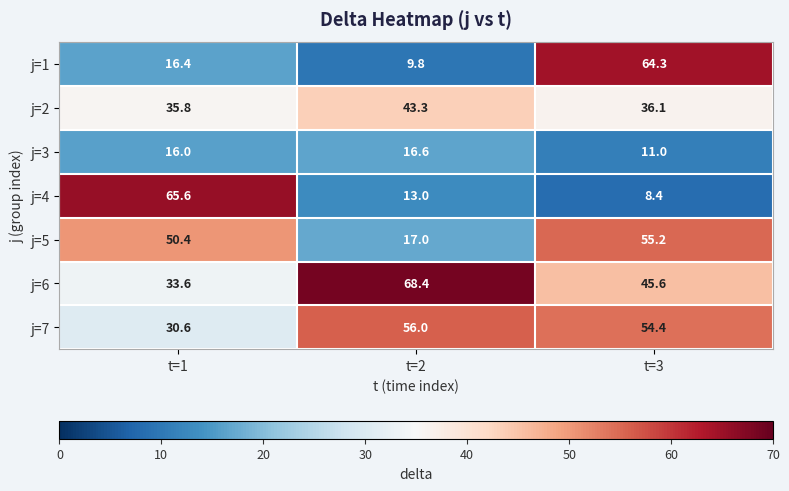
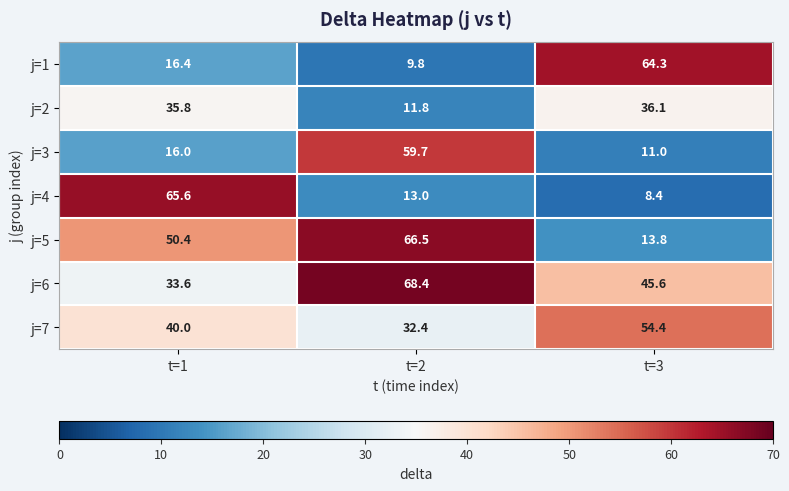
  {
    "j=1": {
      "t=1": 16.4,
      "t=2": 9.8,
      "t=3": 64.3
    },
    "j=2": {
      "t=1": 35.8,
-     "t=2": 43.3,
+     "t=2": 11.8,
      "t=3": 36.1
    },
    "j=3": {
      "t=1": 16.0,
-     "t=2": 16.6,
+     "t=2": 59.7,
      "t=3": 11.0
    },
    "j=4": {
      "t=1": 65.6,
      "t=2": 13.0,
      "t=3": 8.4
    },
    "j=5": {
      "t=1": 50.4,
-     "t=2": 17.0,
-     "t=3": 55.2
+     "t=2": 66.5,
+     "t=3": 13.8
    },
    "j=6": {
      "t=1": 33.6,
      "t=2": 68.4,
      "t=3": 45.6
    },
    "j=7": {
-     "t=1": 30.6,
-     "t=2": 56.0,
+     "t=1": 40.0,
+     "t=2": 32.4,
      "t=3": 54.4
    }
  }
